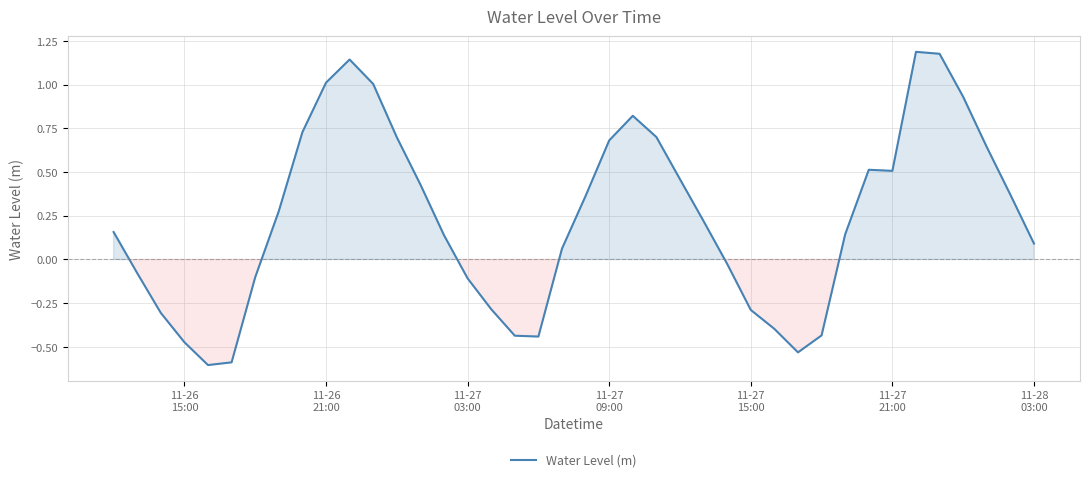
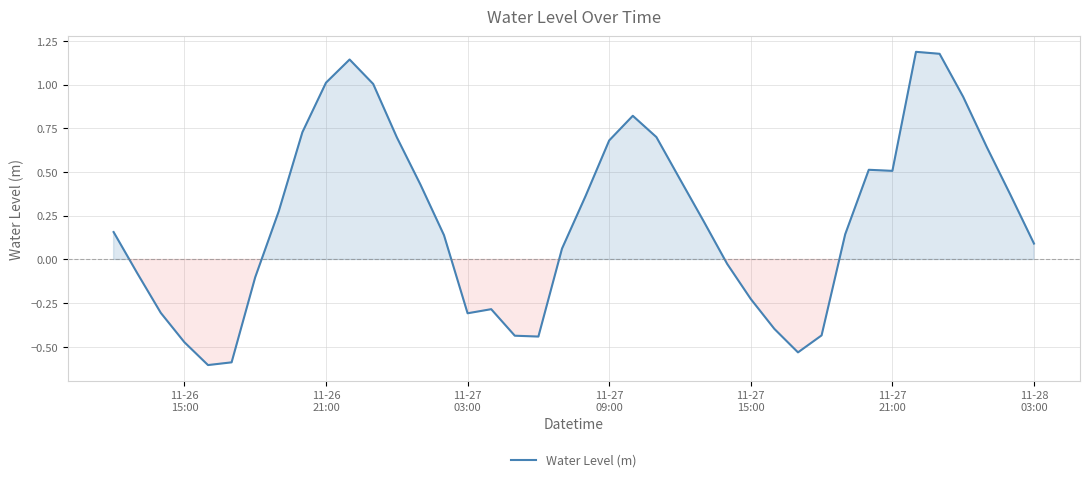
  {
    "11-26 15:00": -0.47,
    "11-26 21:00": 1.01,
-   "11-27 03:00": -0.11,
+   "11-27 03:00": -0.31,
    "11-27 09:00": 0.68,
-   "11-27 15:00": -0.29,
+   "11-27 15:00": -0.23,
    "11-27 21:00": 0.51,
    "11-28 03:00": 0.09
  }
